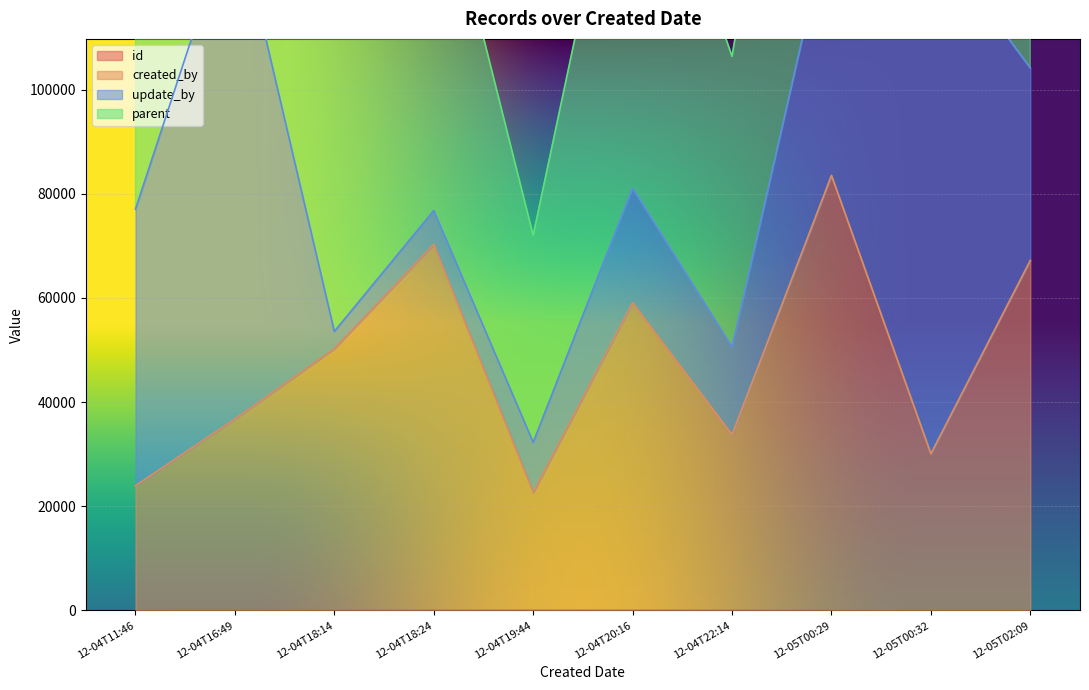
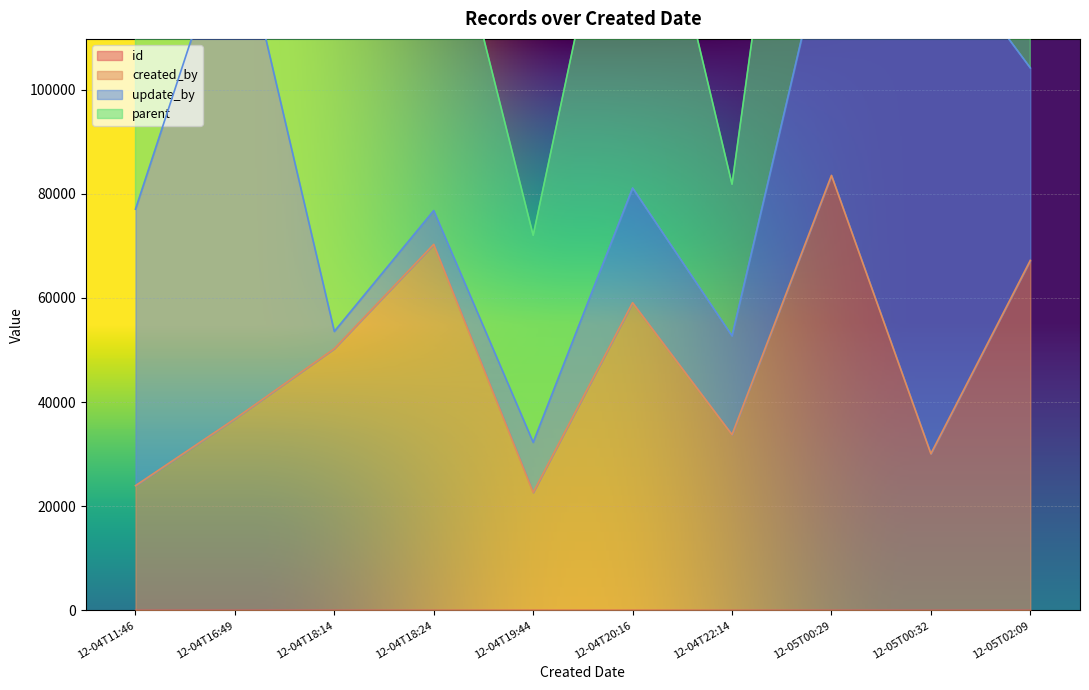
  {
    "update_by": {
      "12-04T11:46": 53000,
      "12-04T18:14": 3000,
      "12-04T18:24": 6000,
      "12-04T19:44": 10000,
      "12-04T20:16": 22000,
-     "12-04T22:14": 17000,
+     "12-04T22:14": 19000,
      "12-05T02:09": 37000
    },
    "parent": {
      "12-04T19:44": 40000,
-     "12-04T22:14": 56000
+     "12-04T22:14": 29000
    }
  }
